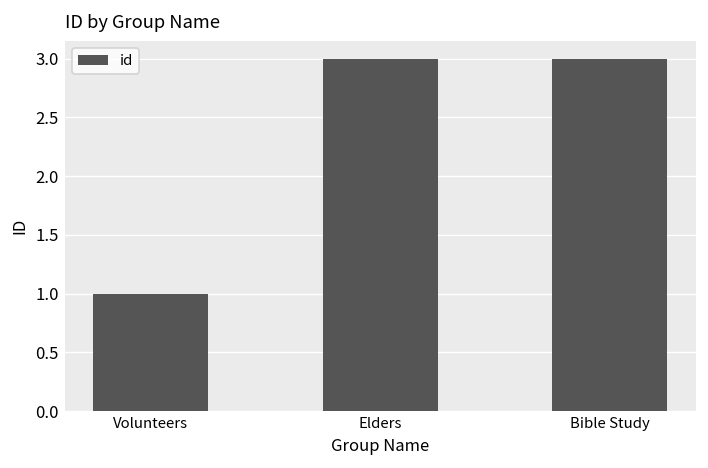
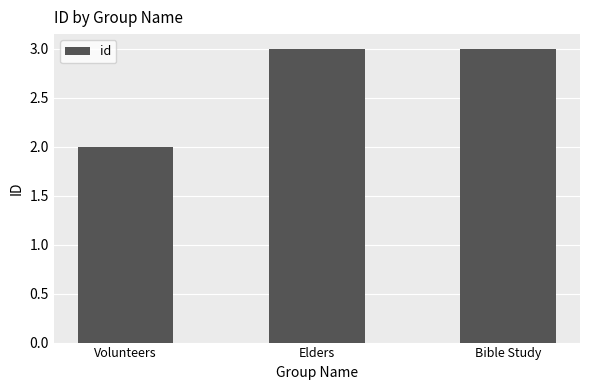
  {
-   "Volunteers": 1,
+   "Volunteers": 2,
    "Elders": 3,
    "Bible Study": 3
  }
